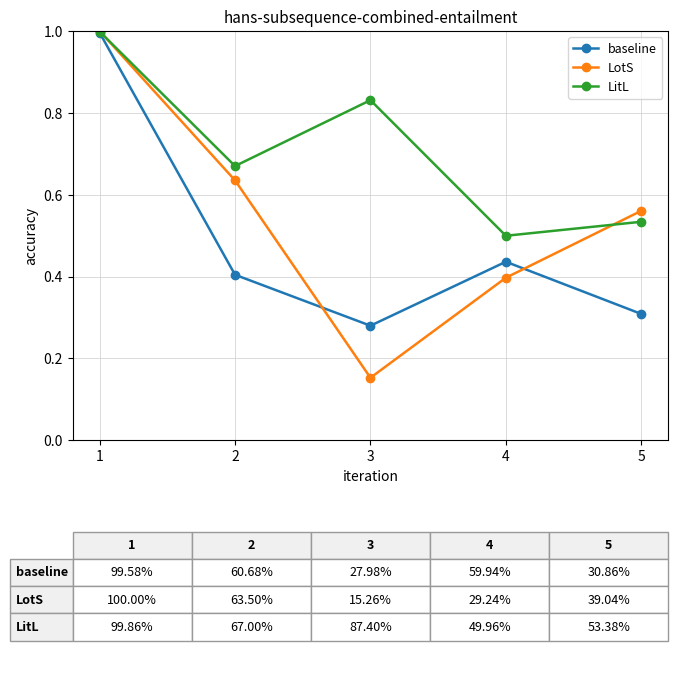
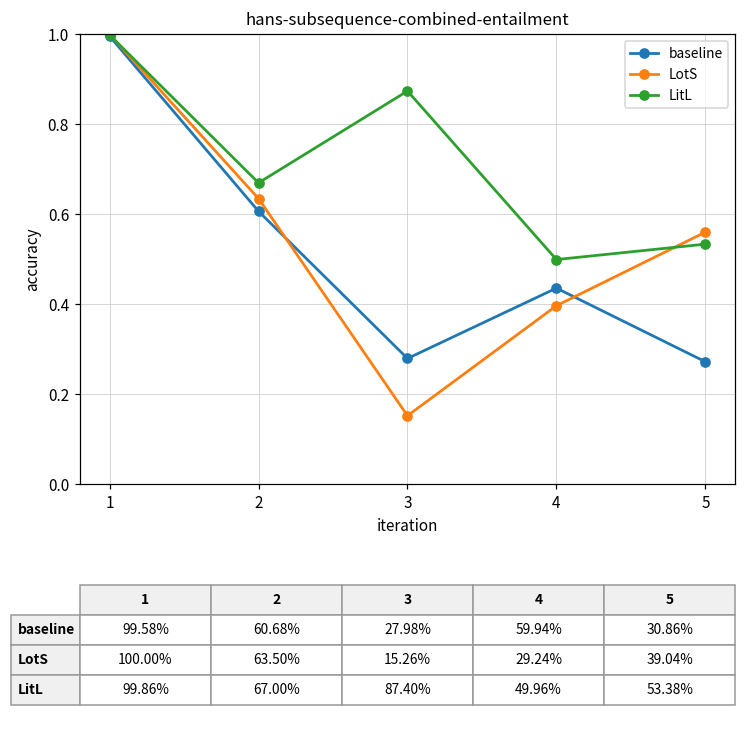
  {
    "baseline": {
-     "2": 0.40,
+     "2": 0.61,
      "3": 0.28,
      "4": 0.44,
-     "5": 0.31
+     "5": 0.27
    },
    "LotS": {
      "2": 0.64,
      "3": 0.15,
      "4": 0.40,
      "5": 0.56
    },
    "LitL": {
      "2": 0.67,
-     "3": 0.83,
+     "3": 0.87,
      "4": 0.50,
      "5": 0.53
    }
  }
